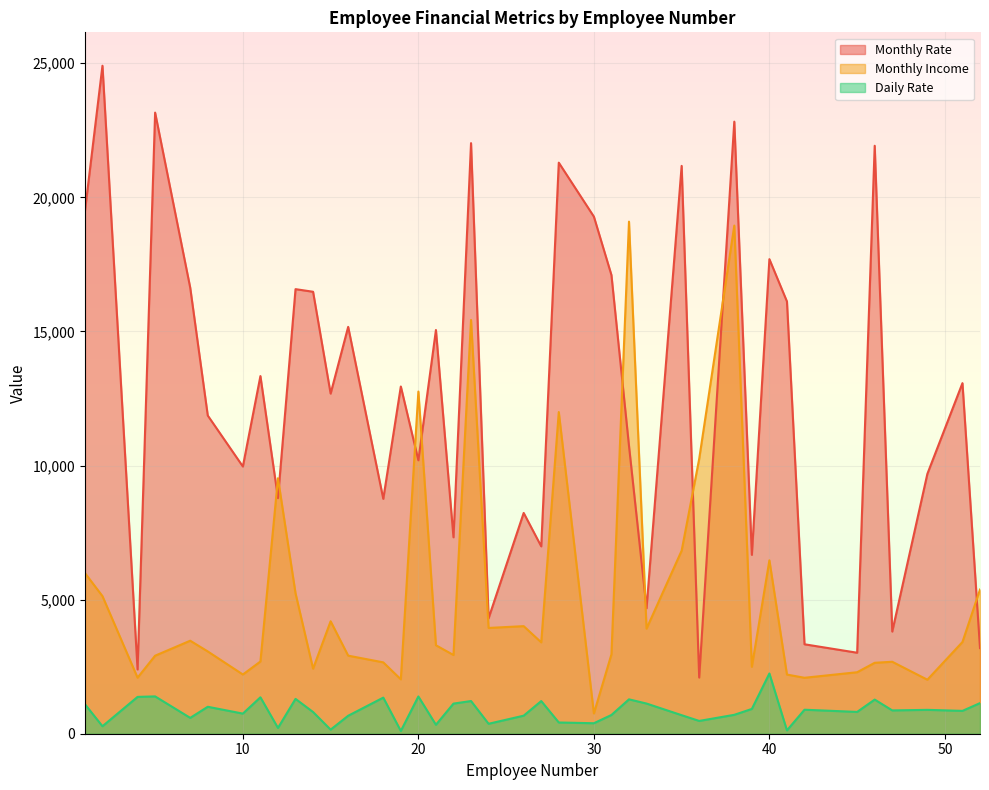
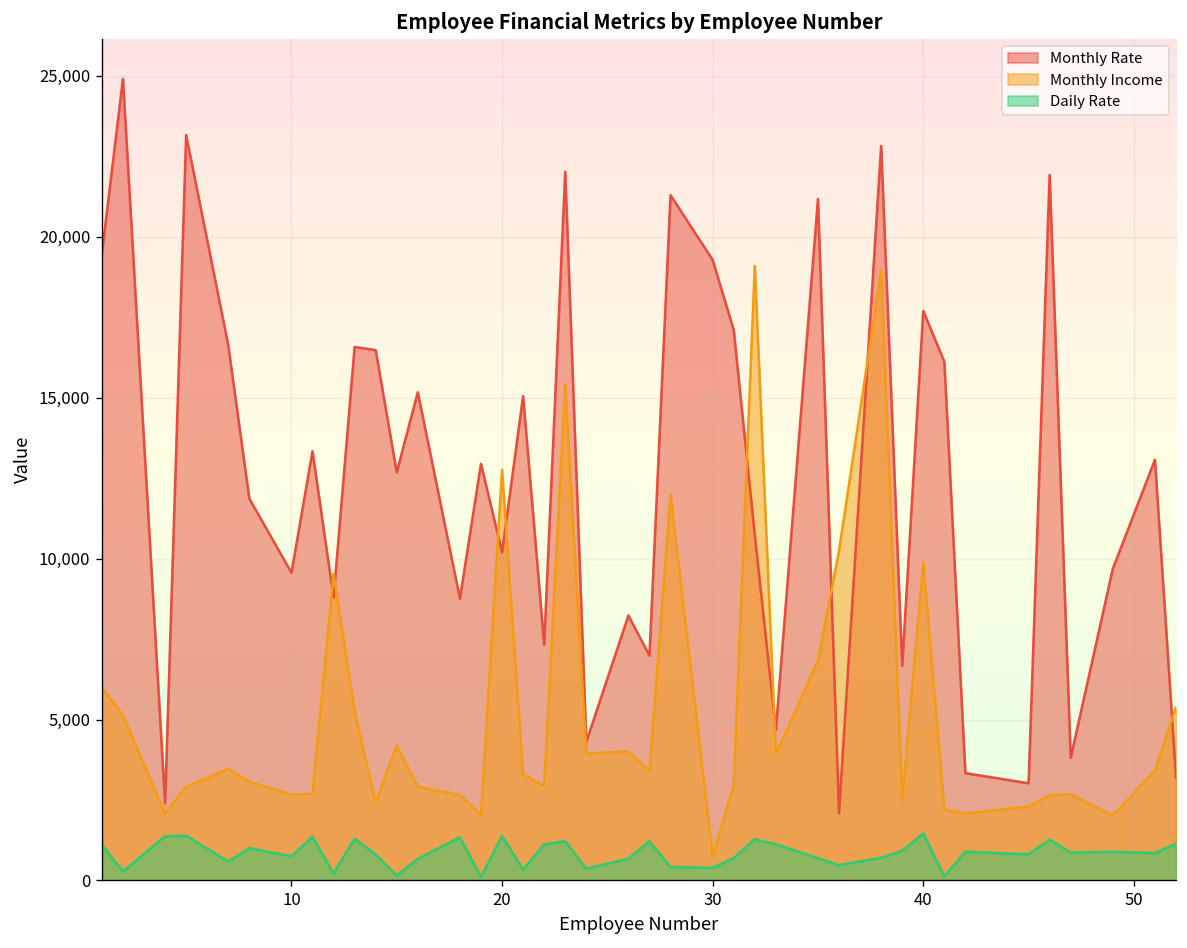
  {
    "Monthly Rate": {
-     "10": "10,000",
+     "10": "9,600",
      "20": "10,200",
      "30": "19,300",
      "40": "17,700"
    },
    "Monthly Income": {
-     "10": "2,200",
+     "10": "2,700",
      "20": "12,800",
      "30": "800",
-     "40": "6,500"
+     "40": "9,900"
    },
    "Daily Rate": {
      "10": "800",
      "20": "1,400",
      "30": "400",
-     "40": "2,200"
+     "40": "1,500"
    }
  }
